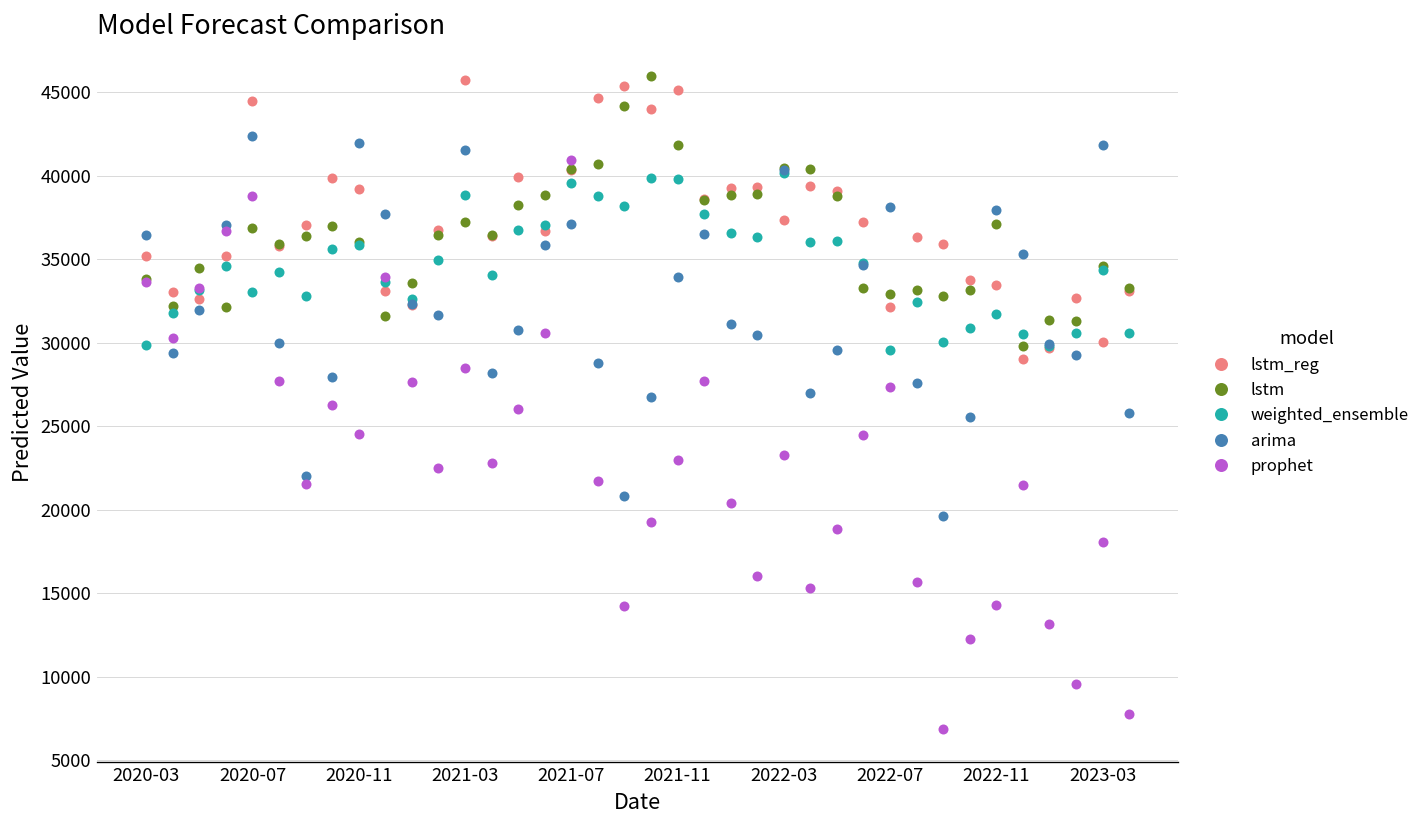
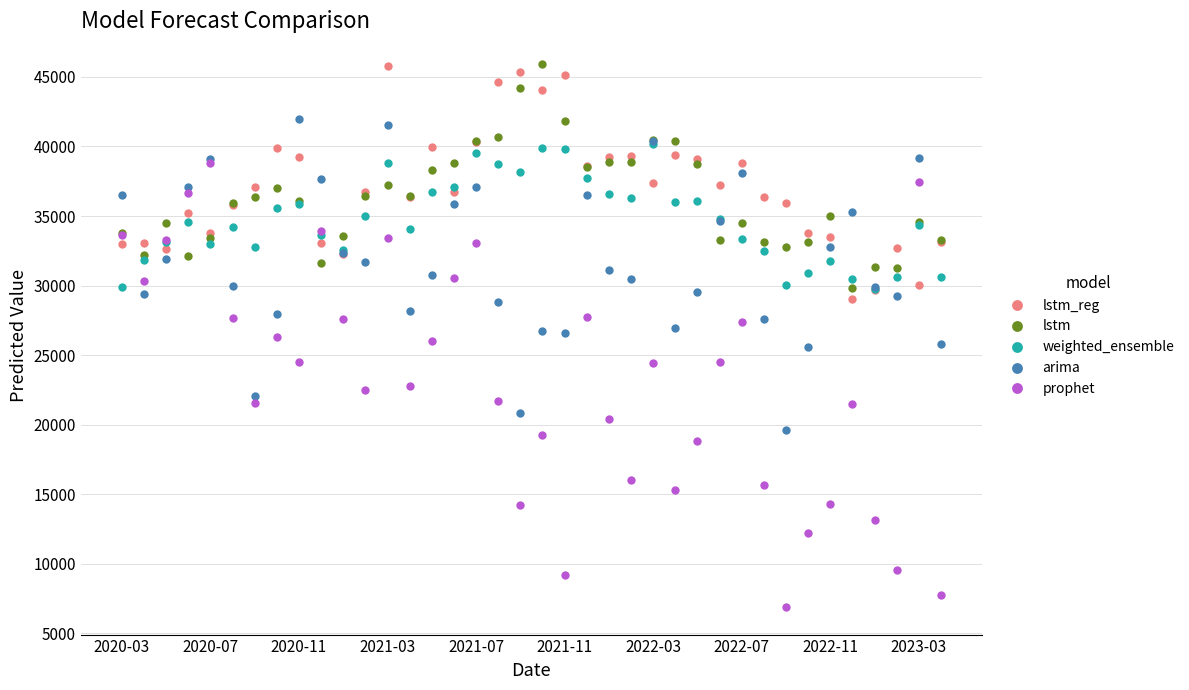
  {
    "lstm_reg": {
-     "2020-03": 35200,
-     "2020-07": 44500,
+     "2020-03": 33000,
+     "2020-07": 33700,
      "2020-11": 39200,
      "2021-03": 45800,
      "2021-11": 45100,
      "2022-03": 37400,
-     "2022-07": 32200,
+     "2022-07": 38800,
      "2022-11": 33500,
      "2023-03": 30000
    },
    "lstm": {
-     "2020-07": 36800,
+     "2020-07": 33400,
      "2020-11": 36000,
      "2021-03": 37200,
      "2021-11": 41900,
-     "2022-07": 32900,
-     "2022-11": 37100,
+     "2022-07": 34500,
+     "2022-11": 35000,
      "2023-03": 34600
    },
    "weighted_ensemble": {
      "2020-03": 29900,
      "2020-07": 33000,
      "2020-11": 35800,
      "2021-03": 38800,
      "2021-07": 39600,
      "2021-11": 39800,
-     "2022-07": 29500,
+     "2022-07": 33300,
      "2022-11": 31700,
      "2023-03": 34400
    },
    "arima": {
      "2020-03": 36500,
-     "2020-07": 42400,
+     "2020-07": 39100,
      "2020-11": 42000,
      "2021-03": 41600,
      "2021-07": 37100,
-     "2021-11": 34000,
+     "2021-11": 26600,
      "2022-07": 38100,
-     "2022-11": 37900,
-     "2023-03": 41800
+     "2022-11": 32800,
+     "2023-03": 39200
    },
    "prophet": {
      "2020-07": 38800,
      "2020-11": 24500,
-     "2021-03": 28500,
-     "2021-07": 40900,
-     "2021-11": 23000,
-     "2022-03": 23300,
+     "2021-03": 33400,
+     "2021-07": 33100,
+     "2021-11": 9200,
+     "2022-03": 24400,
      "2022-07": 27400,
      "2022-11": 14300,
-     "2023-03": 18000
+     "2023-03": 37400
    }
  }
